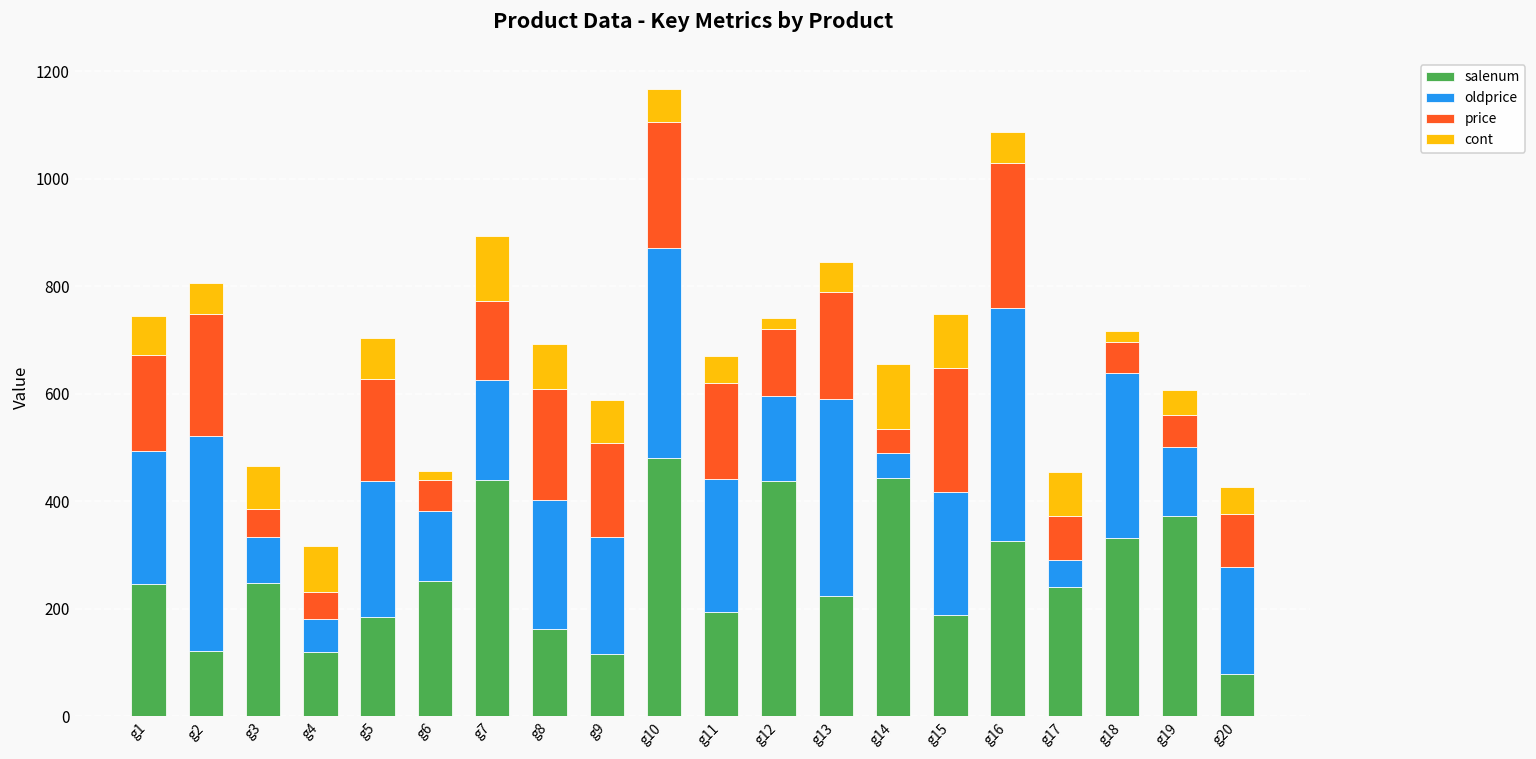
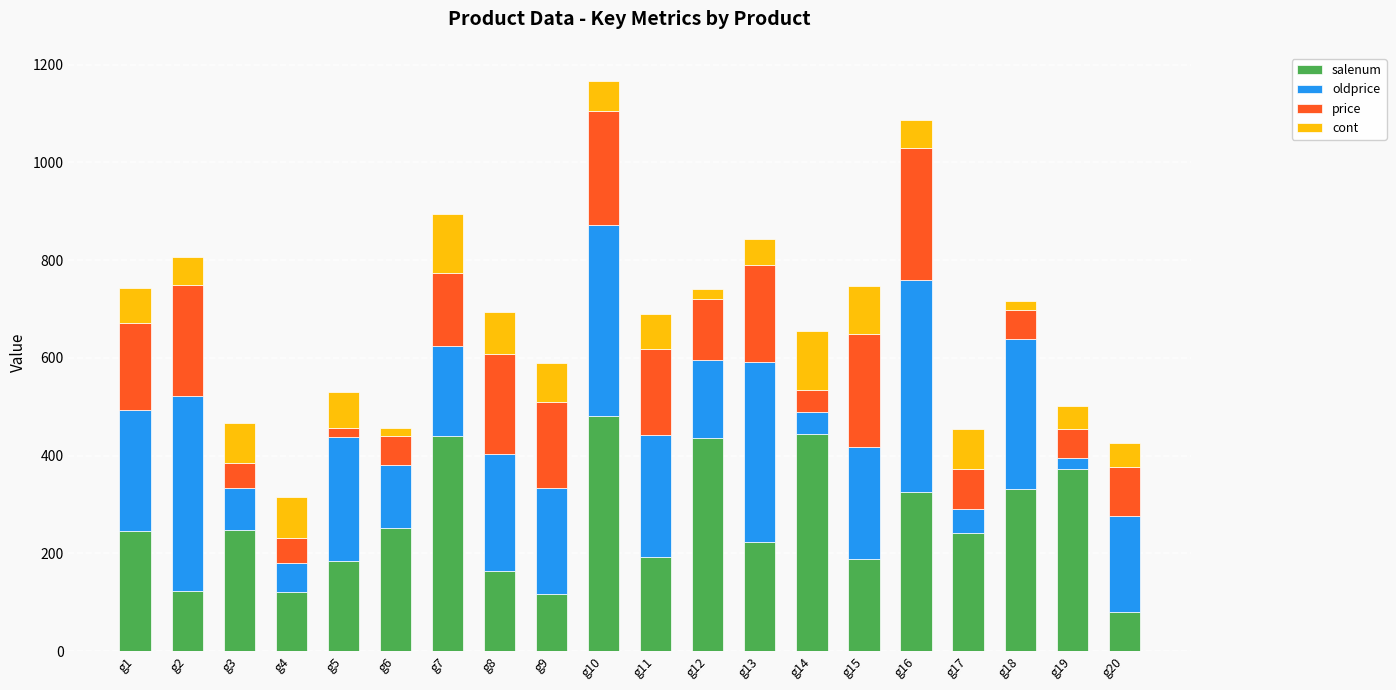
  {
    "salenum": {
      "g1": 250,
      "g2": 120,
      "g3": 250,
      "g4": 120,
      "g5": 180,
      "g6": 250,
      "g7": 440,
      "g8": 160,
      "g9": 120,
      "g10": 480,
      "g11": 190,
      "g12": 440,
      "g13": 220,
      "g14": 440,
      "g15": 190,
      "g16": 330,
      "g17": 240,
      "g18": 330,
      "g19": 370,
      "g20": 80
    },
    "oldprice": {
      "g1": 250,
      "g2": 400,
      "g3": 90,
      "g4": 60,
      "g5": 250,
      "g6": 130,
      "g7": 190,
      "g8": 240,
      "g9": 220,
      "g10": 390,
      "g11": 250,
      "g12": 160,
      "g13": 370,
      "g14": 50,
      "g15": 230,
      "g16": 440,
      "g17": 50,
      "g18": 310,
-     "g19": 130,
+     "g19": 20,
      "g20": 200
    },
    "price": {
      "g1": 180,
      "g2": 230,
      "g3": 50,
      "g4": 50,
-     "g5": 190,
+     "g5": 20,
      "g6": 60,
      "g7": 150,
      "g8": 210,
      "g9": 180,
      "g10": 240,
      "g11": 180,
      "g12": 130,
      "g13": 200,
      "g14": 50,
      "g15": 230,
      "g16": 270,
      "g17": 80,
      "g18": 60,
      "g19": 60,
      "g20": 100
    },
    "cont": {
      "g1": 70,
      "g2": 60,
      "g3": 80,
      "g4": 90,
      "g5": 80,
      "g6": 20,
      "g7": 120,
      "g8": 90,
      "g9": 80,
      "g10": 60,
-     "g11": 50,
+     "g11": 70,
      "g12": 20,
      "g13": 50,
      "g14": 120,
      "g15": 100,
      "g16": 60,
      "g17": 80,
      "g18": 20,
      "g19": 50,
      "g20": 50
    }
  }
